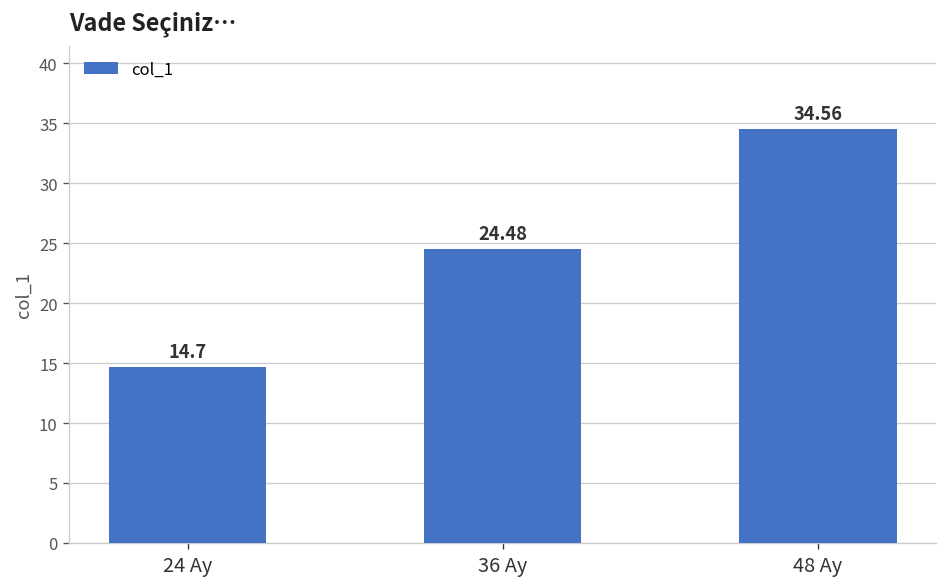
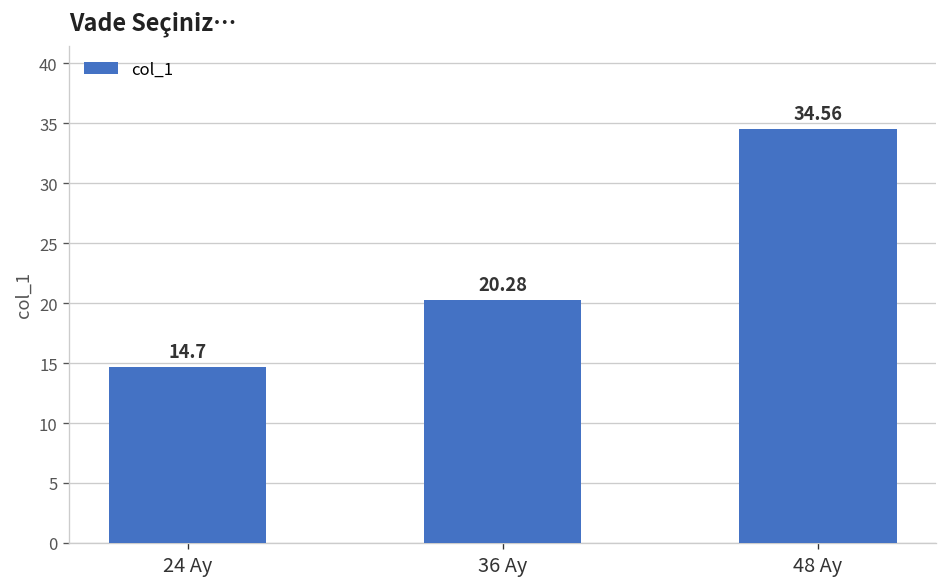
  {
    "24 Ay": 14.7,
-   "36 Ay": 24.48,
+   "36 Ay": 20.28,
    "48 Ay": 34.56
  }
